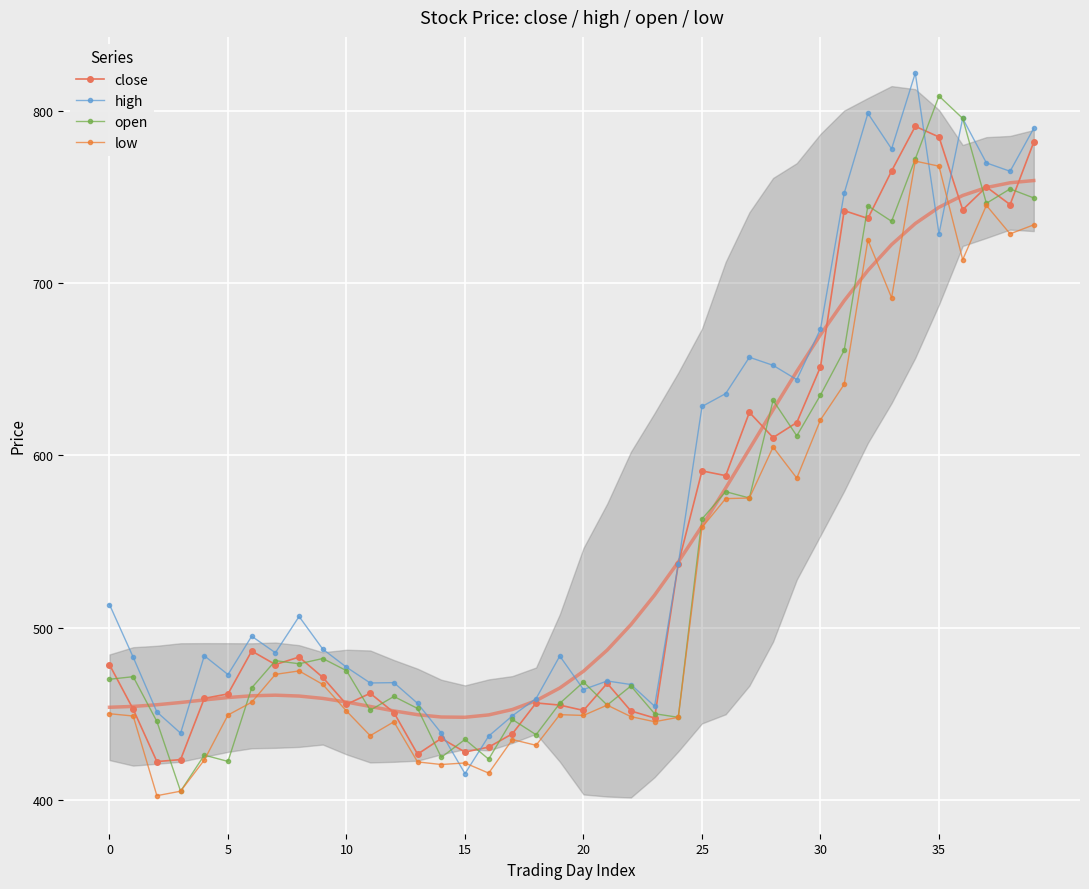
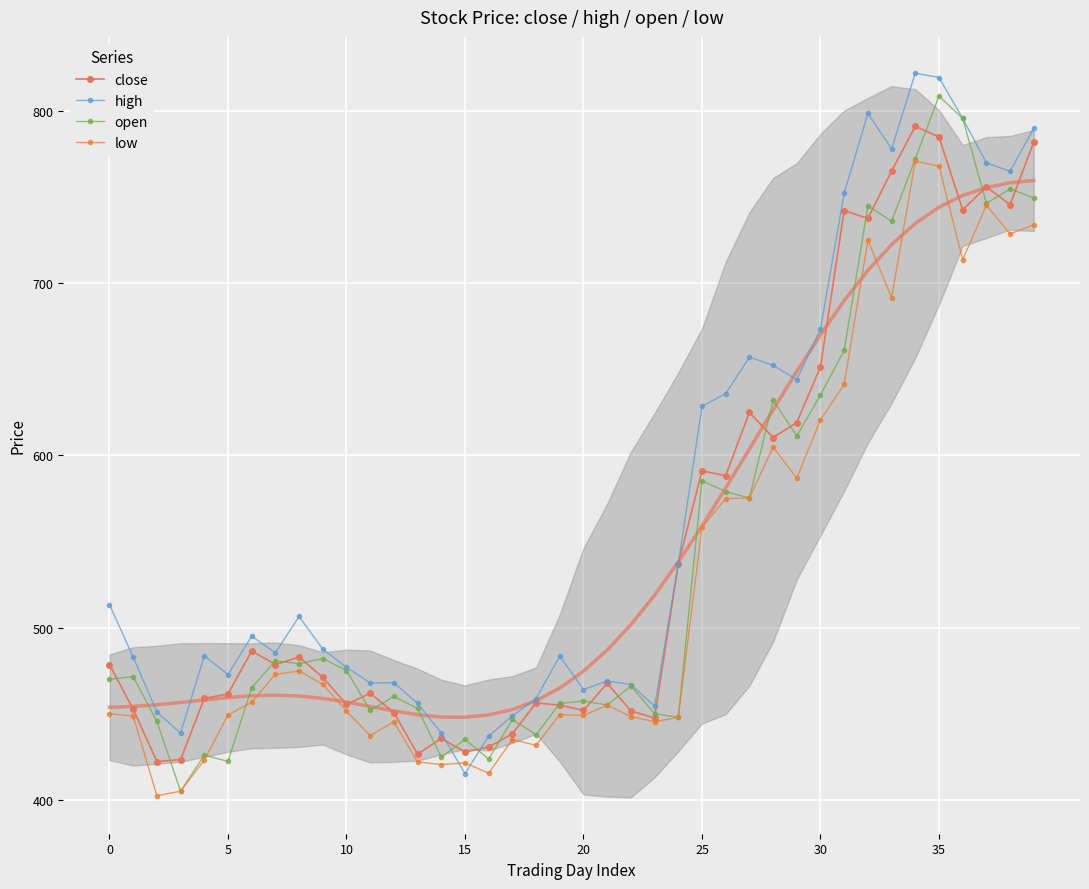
  {
    "high": {
      "0": 513,
      "5": 473,
      "10": 477,
      "15": 415,
      "20": 464,
      "25": 628,
      "30": 673,
-     "35": 729
+     "35": 819
    },
    "open": {
      "0": 470,
      "5": 422,
      "10": 475,
      "15": 435,
-     "20": 468,
-     "25": 563,
+     "20": 457,
+     "25": 585,
      "30": 635,
      "35": 809
    }
  }
